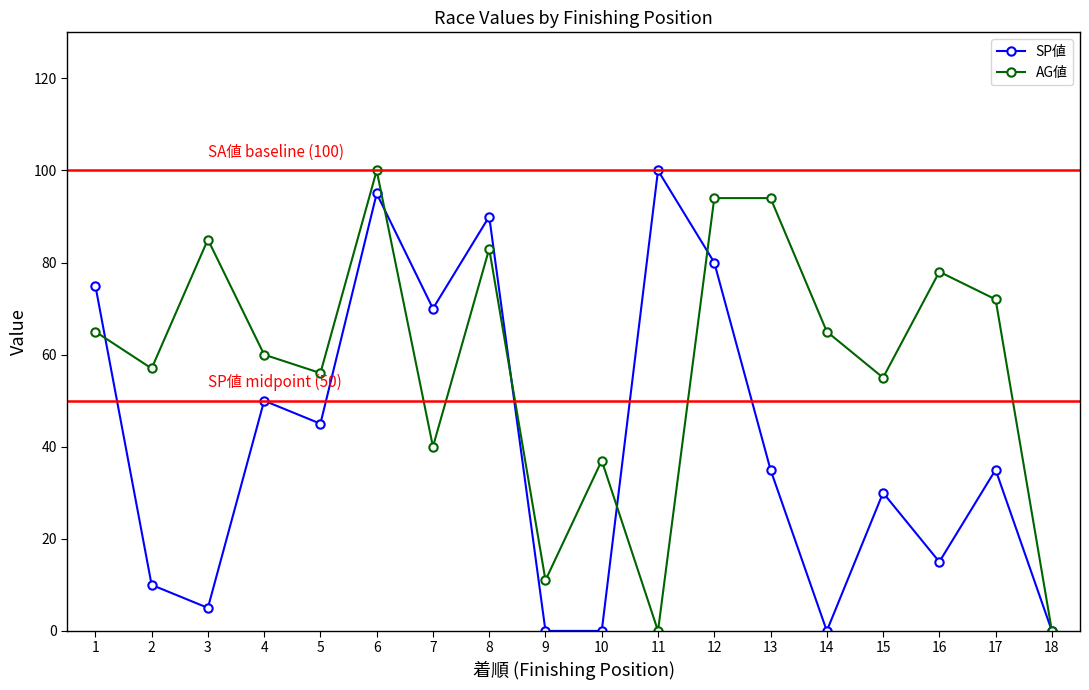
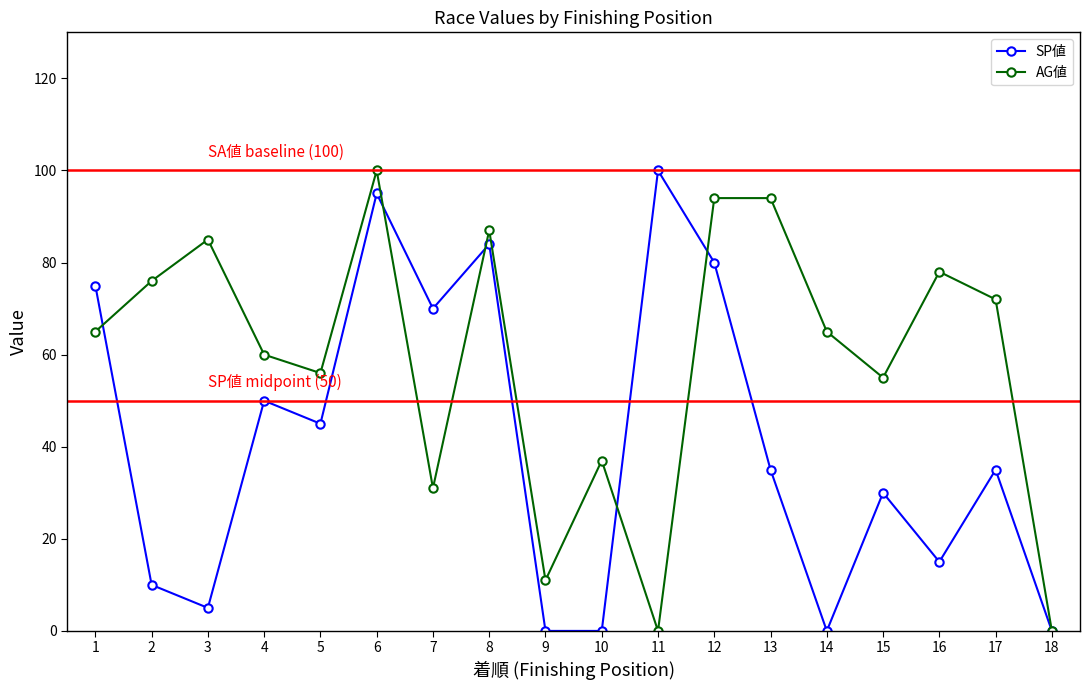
  {
    "SP値": {
      "1": 75,
      "2": 10,
      "3": 5,
      "5": 45,
      "6": 95,
      "7": 70,
-     "8": 90,
+     "8": 84,
      "9": 0,
      "10": 0,
      "11": 100,
      "12": 80,
      "13": 35,
      "14": 0,
      "15": 30,
      "16": 15,
      "17": 35
    },
    "AG値": {
      "1": 65,
-     "2": 57,
+     "2": 76,
      "3": 85,
      "4": 60,
      "6": 100,
-     "7": 40,
-     "8": 83,
+     "7": 31,
+     "8": 87,
      "9": 11,
      "10": 37,
      "11": 0,
      "12": 94,
      "13": 94,
      "14": 65,
      "15": 55,
      "16": 78,
      "17": 72
    }
  }
